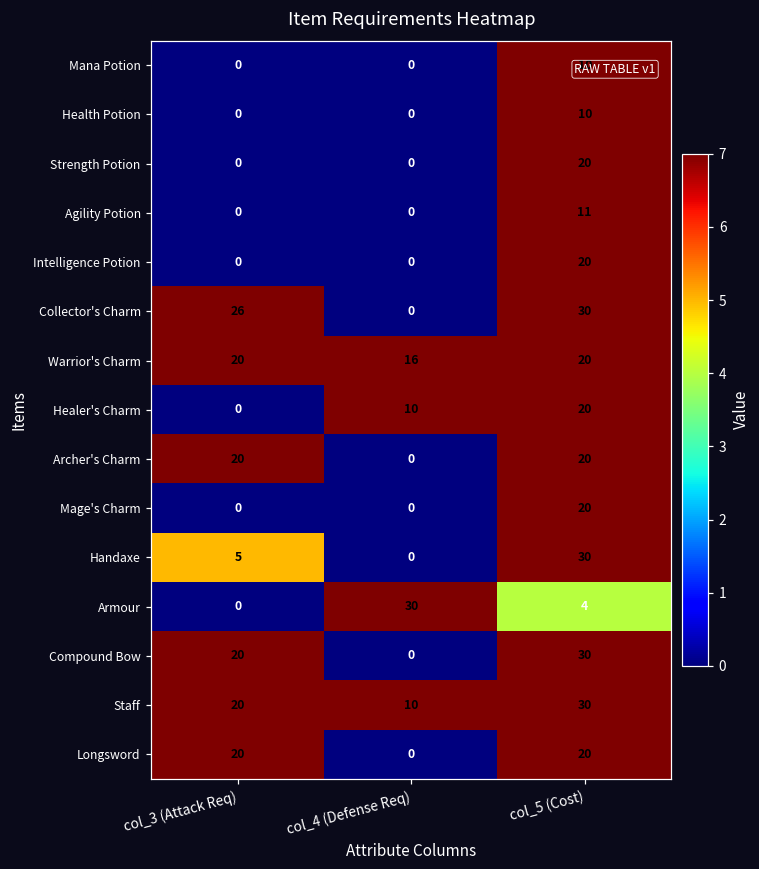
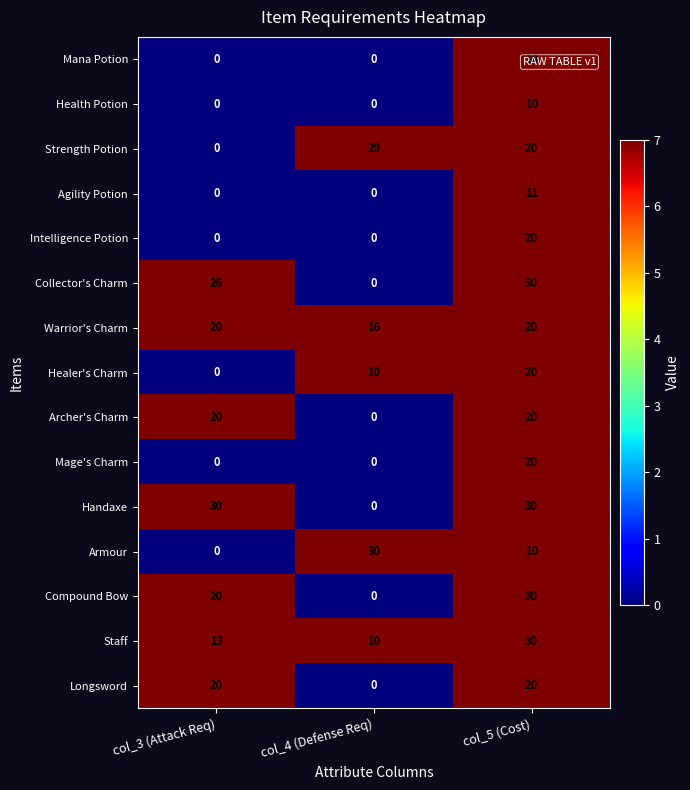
  {
    "Mana Potion": {
      "col_3 (Attack Req)": 0,
      "col_4 (Defense Req)": 0
    },
    "Health Potion": {
      "col_3 (Attack Req)": 0,
      "col_4 (Defense Req)": 0,
      "col_5 (Cost)": 10
    },
    "Strength Potion": {
      "col_3 (Attack Req)": 0,
-     "col_4 (Defense Req)": 0,
+     "col_4 (Defense Req)": 29,
      "col_5 (Cost)": 20
    },
    "Agility Potion": {
      "col_3 (Attack Req)": 0,
      "col_4 (Defense Req)": 0,
      "col_5 (Cost)": 11
    },
    "Intelligence Potion": {
      "col_3 (Attack Req)": 0,
      "col_4 (Defense Req)": 0,
      "col_5 (Cost)": 20
    },
    "Collector's Charm": {
      "col_3 (Attack Req)": 26,
      "col_4 (Defense Req)": 0,
      "col_5 (Cost)": 30
    },
    "Warrior's Charm": {
      "col_3 (Attack Req)": 20,
      "col_4 (Defense Req)": 16,
      "col_5 (Cost)": 20
    },
    "Healer's Charm": {
      "col_3 (Attack Req)": 0,
      "col_4 (Defense Req)": 10,
      "col_5 (Cost)": 20
    },
    "Archer's Charm": {
      "col_3 (Attack Req)": 20,
      "col_4 (Defense Req)": 0,
      "col_5 (Cost)": 20
    },
    "Mage's Charm": {
      "col_3 (Attack Req)": 0,
      "col_4 (Defense Req)": 0,
      "col_5 (Cost)": 20
    },
    "Handaxe": {
-     "col_3 (Attack Req)": 5,
+     "col_3 (Attack Req)": 30,
      "col_4 (Defense Req)": 0,
      "col_5 (Cost)": 30
    },
    "Armour": {
      "col_3 (Attack Req)": 0,
      "col_4 (Defense Req)": 30,
-     "col_5 (Cost)": 4
+     "col_5 (Cost)": 10
    },
    "Compound Bow": {
      "col_3 (Attack Req)": 20,
      "col_4 (Defense Req)": 0,
      "col_5 (Cost)": 30
    },
    "Staff": {
-     "col_3 (Attack Req)": 20,
+     "col_3 (Attack Req)": 13,
      "col_4 (Defense Req)": 10,
      "col_5 (Cost)": 30
    },
    "Longsword": {
      "col_3 (Attack Req)": 20,
      "col_4 (Defense Req)": 0,
      "col_5 (Cost)": 20
    }
  }
